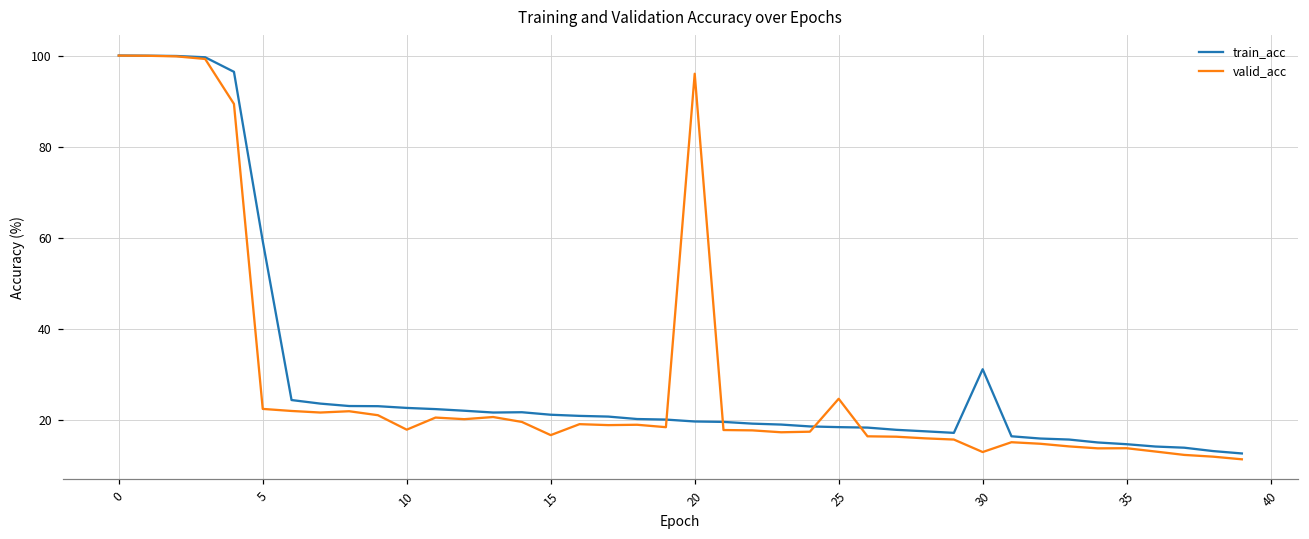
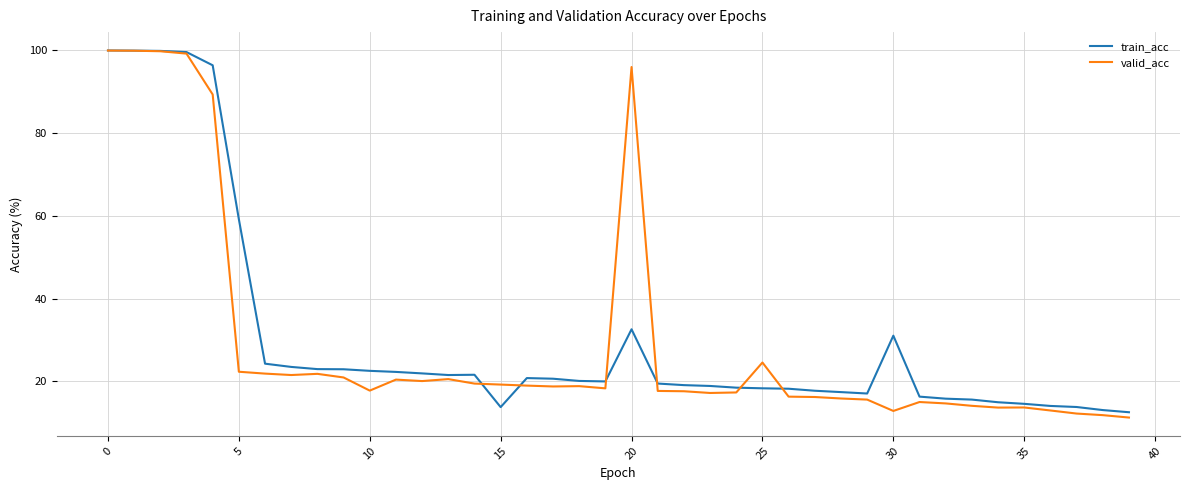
  {
    "train_acc": {
      "5": 59,
      "10": 23,
-     "15": 21,
-     "20": 20,
+     "15": 14,
+     "20": 33,
      "25": 18,
      "30": 31,
      "35": 15
    },
    "valid_acc": {
      "5": 22,
      "10": 18,
-     "15": 17,
+     "15": 19,
      "20": 96,
      "25": 25,
      "30": 13,
      "35": 14
    }
  }
